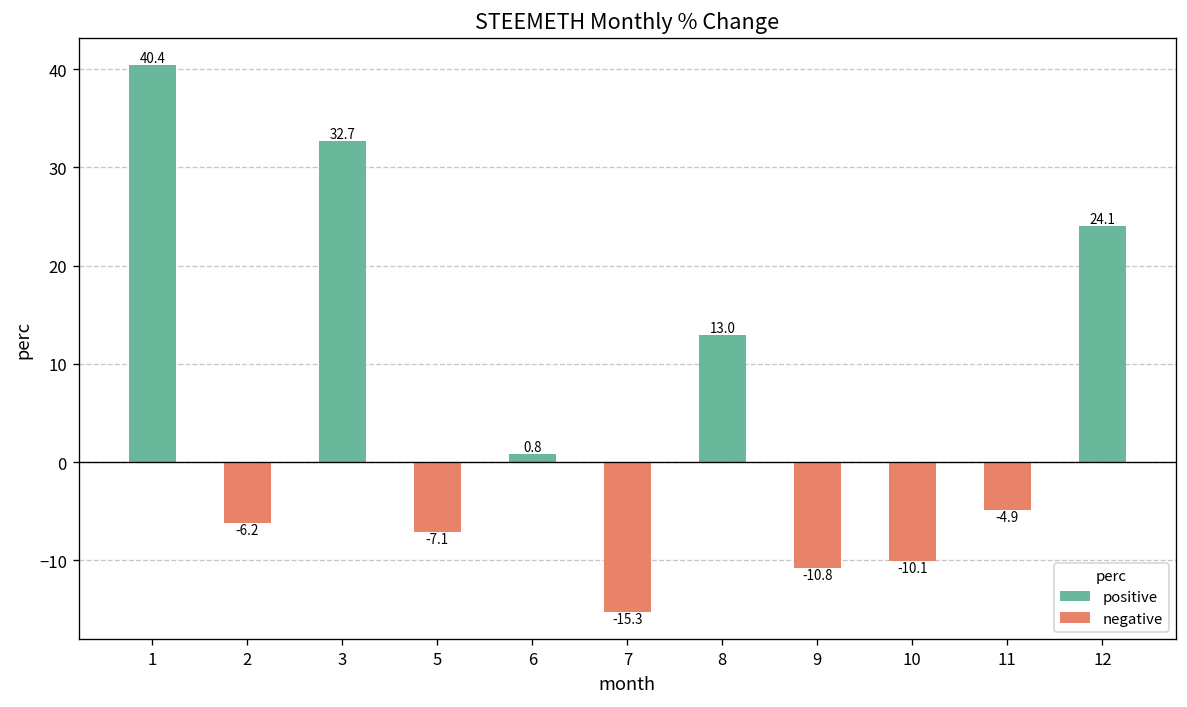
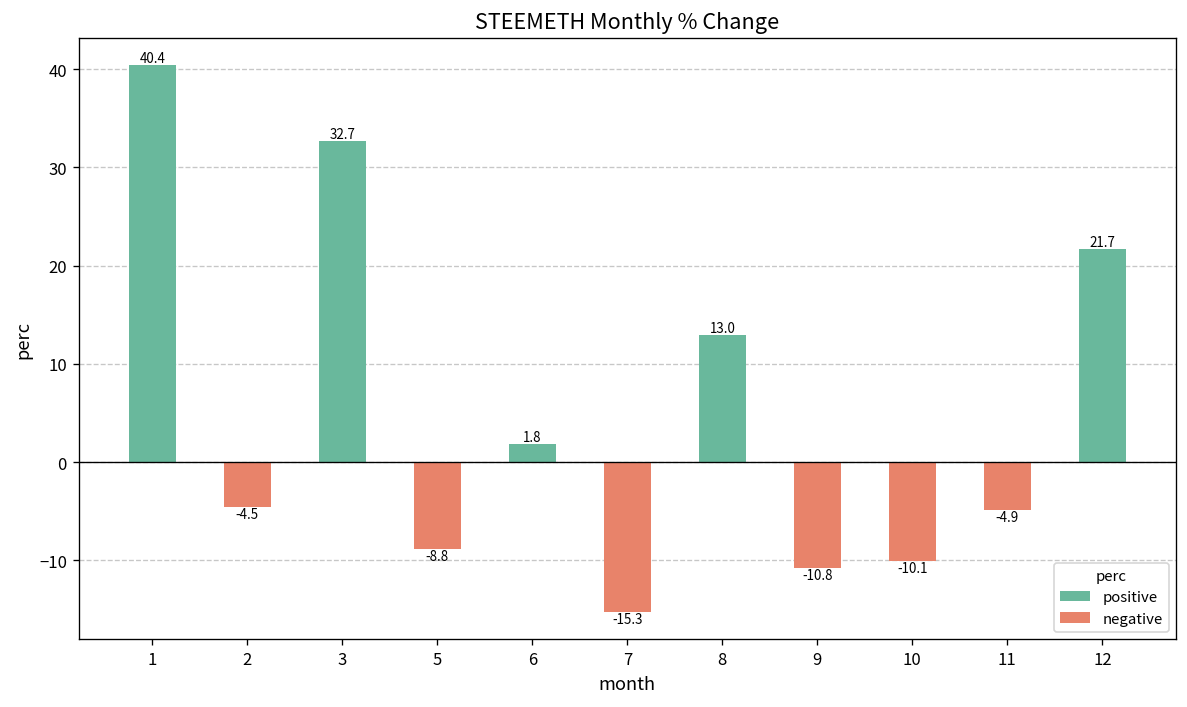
  {
    "1": 40.4,
-   "2": -6.2,
+   "2": -4.5,
    "3": 32.7,
-   "5": -7.1,
-   "6": 0.8,
+   "5": -8.8,
+   "6": 1.8,
    "7": -15.3,
    "8": 13.0,
    "9": -10.8,
    "10": -10.1,
    "11": -4.9,
-   "12": 24.1
+   "12": 21.7
  }
